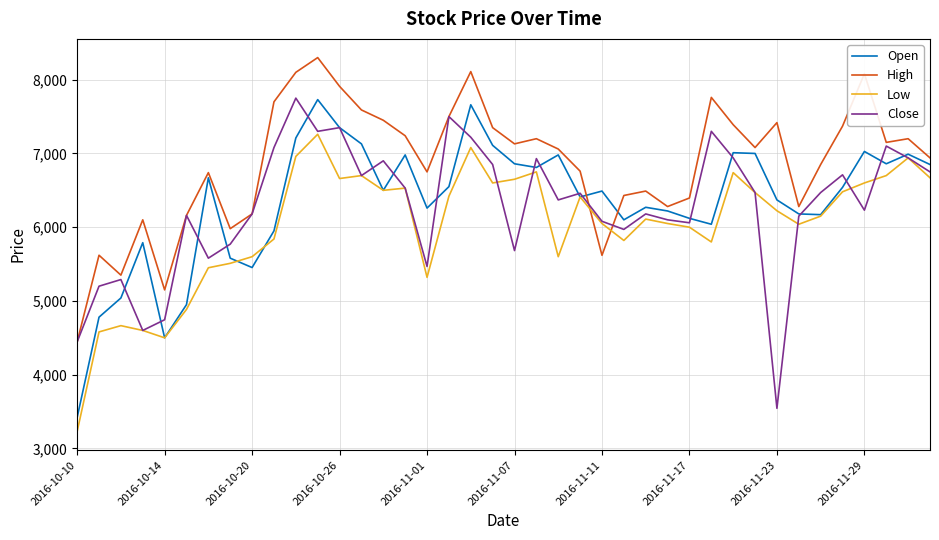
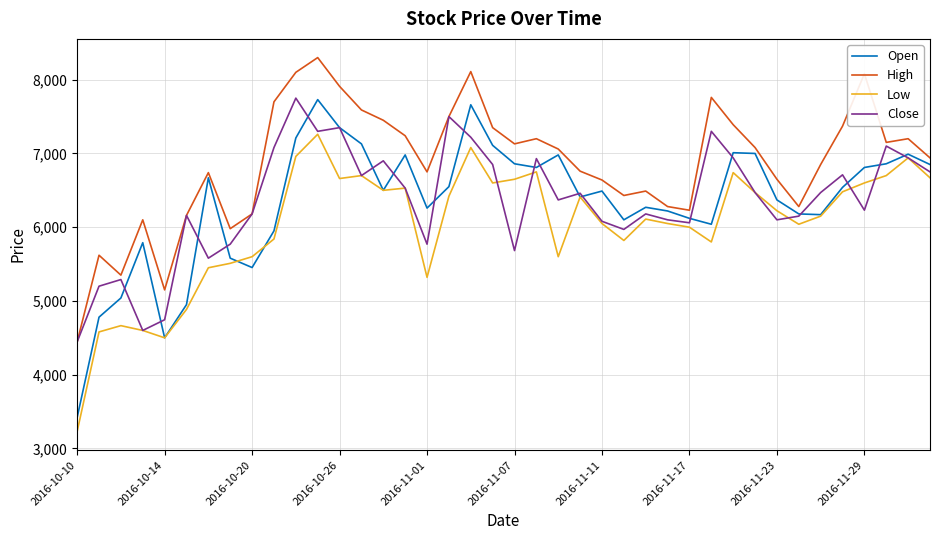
  {
    "Open": {
      "2016-10-10": "3,400",
      "2016-10-20": "5,500",
      "2016-11-01": "6,300",
      "2016-11-07": "6,900",
      "2016-11-11": "6,500",
      "2016-11-17": "6,100",
      "2016-11-23": "6,400",
-     "2016-11-29": "7,000"
+     "2016-11-29": "6,800"
    },
    "High": {
      "2016-10-14": "5,200",
      "2016-10-26": "7,900",
      "2016-11-01": "6,800",
      "2016-11-07": "7,100",
-     "2016-11-11": "5,600",
-     "2016-11-17": "6,400",
-     "2016-11-23": "7,400"
+     "2016-11-11": "6,600",
+     "2016-11-17": "6,200",
+     "2016-11-23": "6,700"
    },
    "Low": {
      "2016-10-10": "3,200",
      "2016-10-20": "5,600",
      "2016-10-26": "6,700",
      "2016-11-01": "5,300",
      "2016-11-07": "6,700",
      "2016-11-17": "6,000",
      "2016-11-23": "6,200",
      "2016-11-29": "6,600"
    },
    "Close": {
      "2016-10-14": "4,700",
-     "2016-11-01": "5,500",
+     "2016-11-01": "5,800",
      "2016-11-07": "5,700",
      "2016-11-17": "6,100",
-     "2016-11-23": "3,500",
+     "2016-11-23": "6,100",
      "2016-11-29": "6,200"
    }
  }
